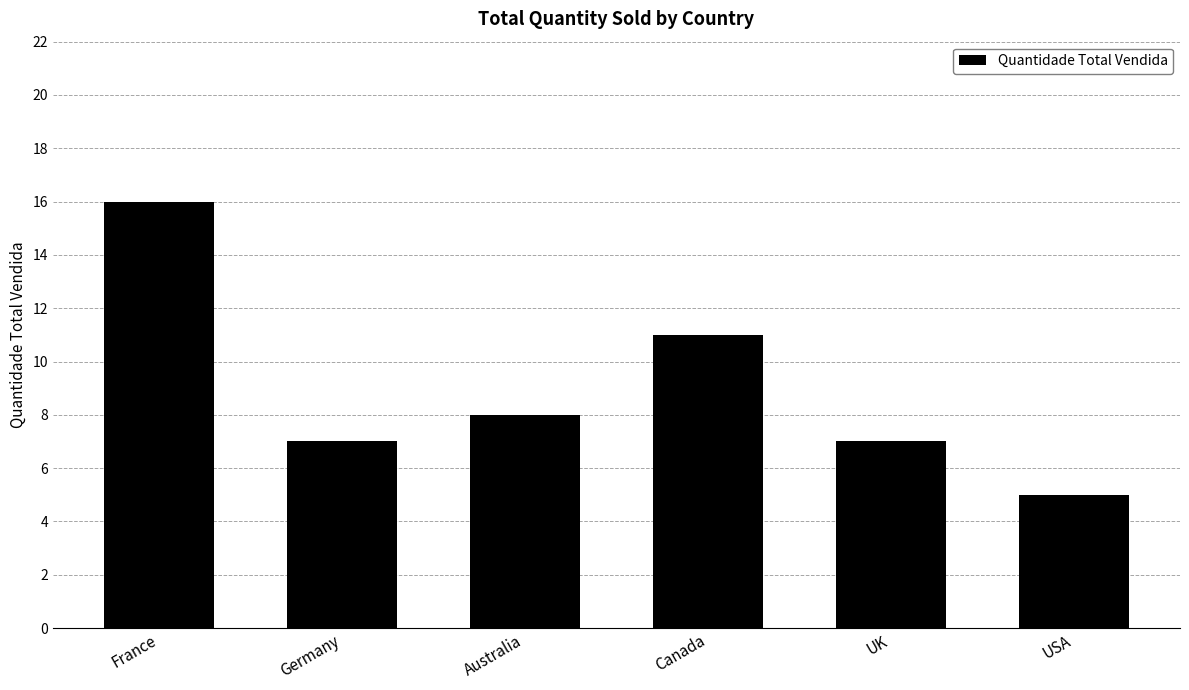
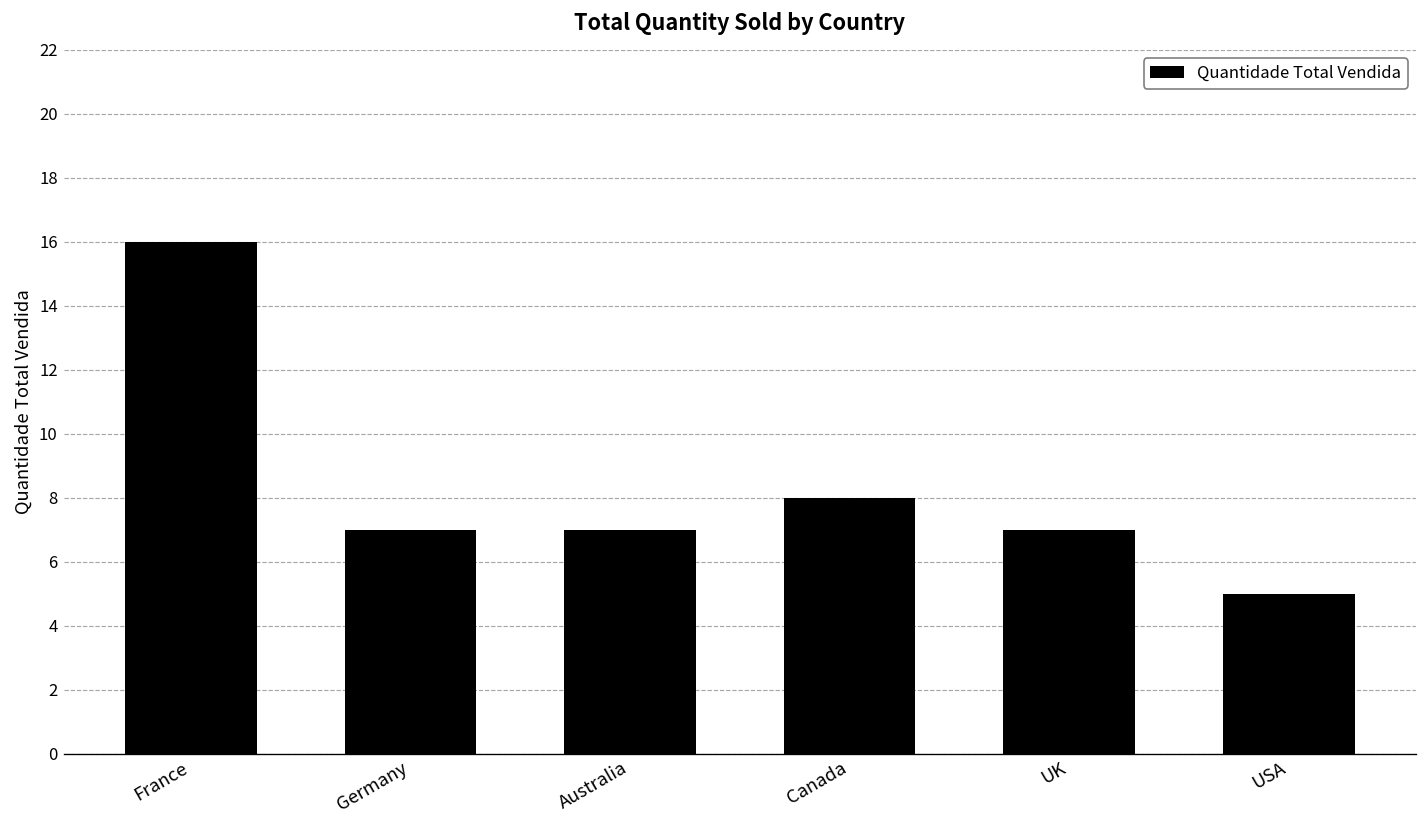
  {
    "France": 16,
    "Germany": 7,
-   "Australia": 8,
-   "Canada": 11,
+   "Australia": 7,
+   "Canada": 8,
    "UK": 7,
    "USA": 5
  }
